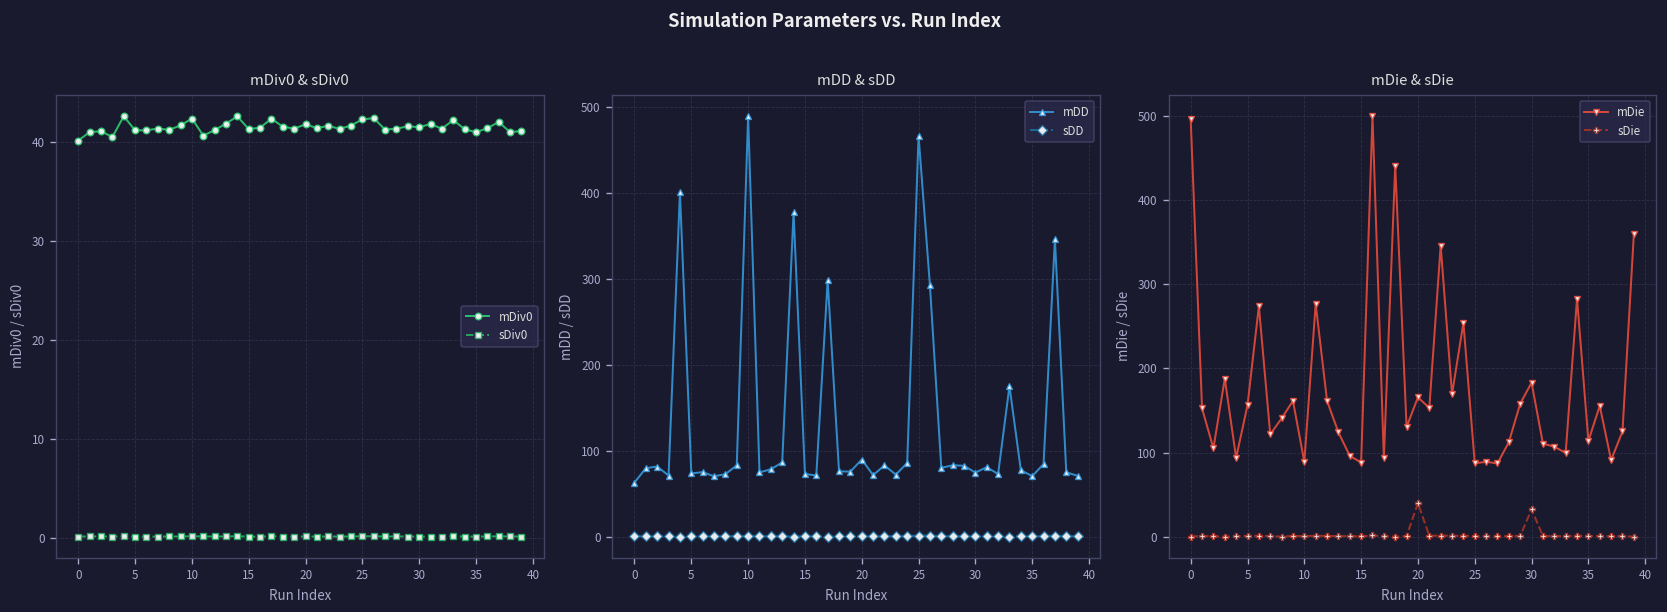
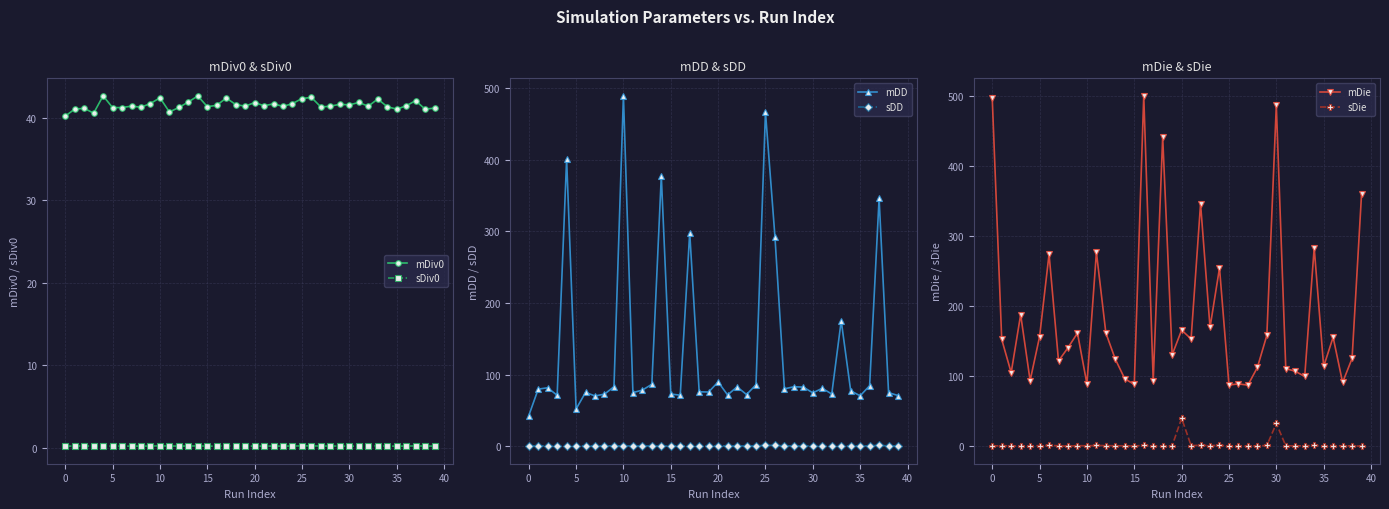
  {
    "mDD & sDD": {
      "mDD": {
-       "0": 60,
-       "5": 70,
+       "0": 40,
+       "5": 50,
        "10": 490,
        "15": 70,
        "20": 90,
        "25": 470,
        "30": 70,
        "35": 70
      },
      "sDD": {
        "0": 0,
        "5": 0,
        "10": 0,
        "15": 0,
        "20": 0,
        "25": 0,
        "30": 0,
        "35": 0
      }
    },
    "mDie & sDie": {
      "mDie": {
        "0": 500,
        "5": 160,
        "10": 90,
        "15": 90,
        "20": 170,
        "25": 90,
-       "30": 180,
+       "30": 490,
        "35": 110
      },
      "sDie": {
        "0": 0,
        "5": 0,
        "10": 0,
        "15": 0,
        "20": 40,
        "25": 0,
        "30": 30,
        "35": 0
      }
    }
  }
